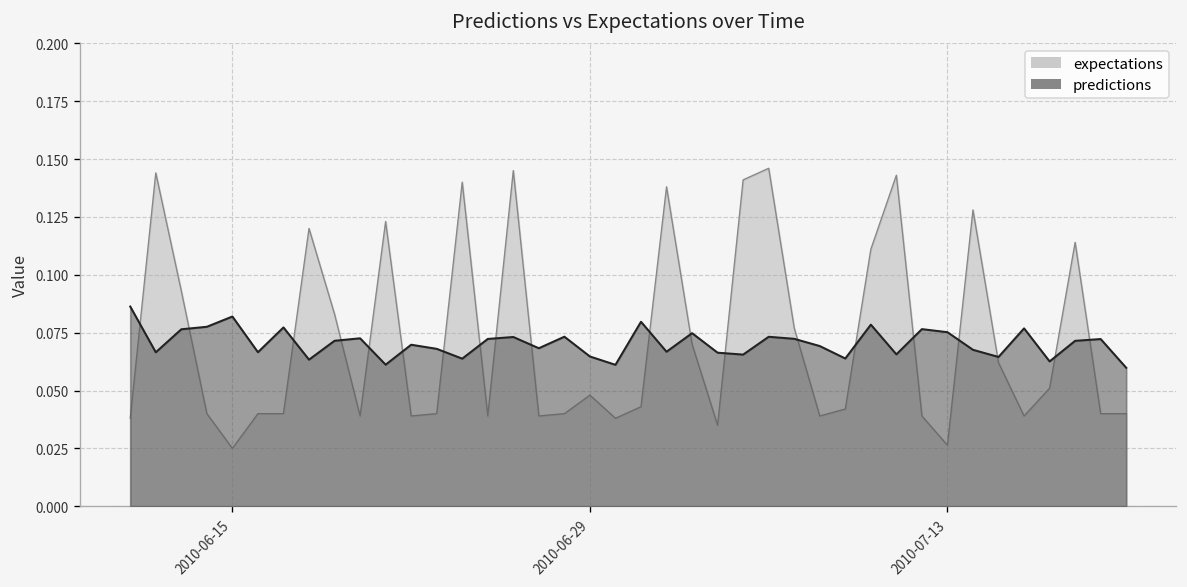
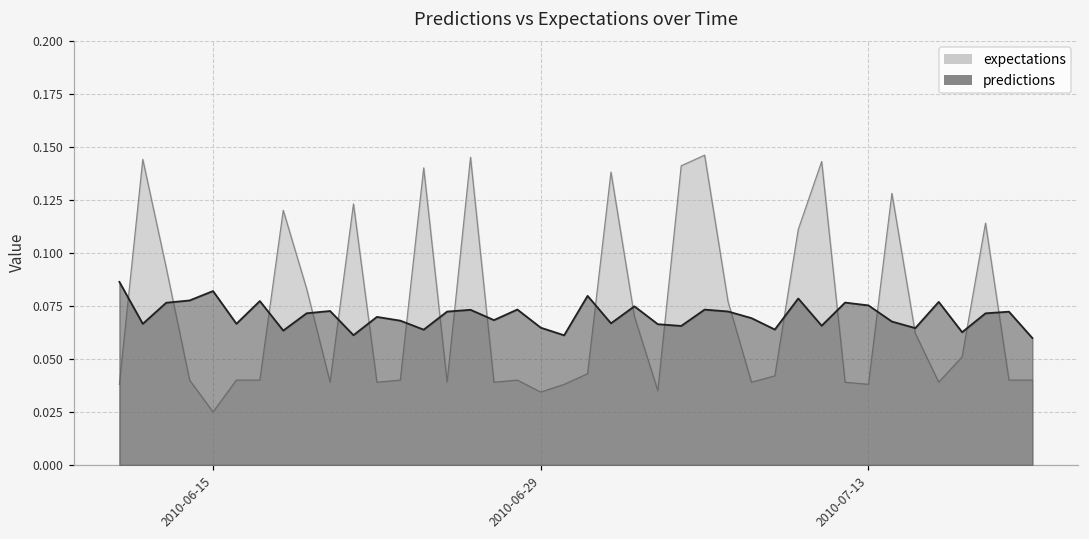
  {
    "expectations": {
      "2010-06-15": 0.025,
-     "2010-06-29": 0.048,
-     "2010-07-13": 0.026
+     "2010-06-29": 0.034,
+     "2010-07-13": 0.038
    },
    "predictions": {
      "2010-06-15": 0.082,
      "2010-06-29": 0.065,
      "2010-07-13": 0.075
    }
  }
